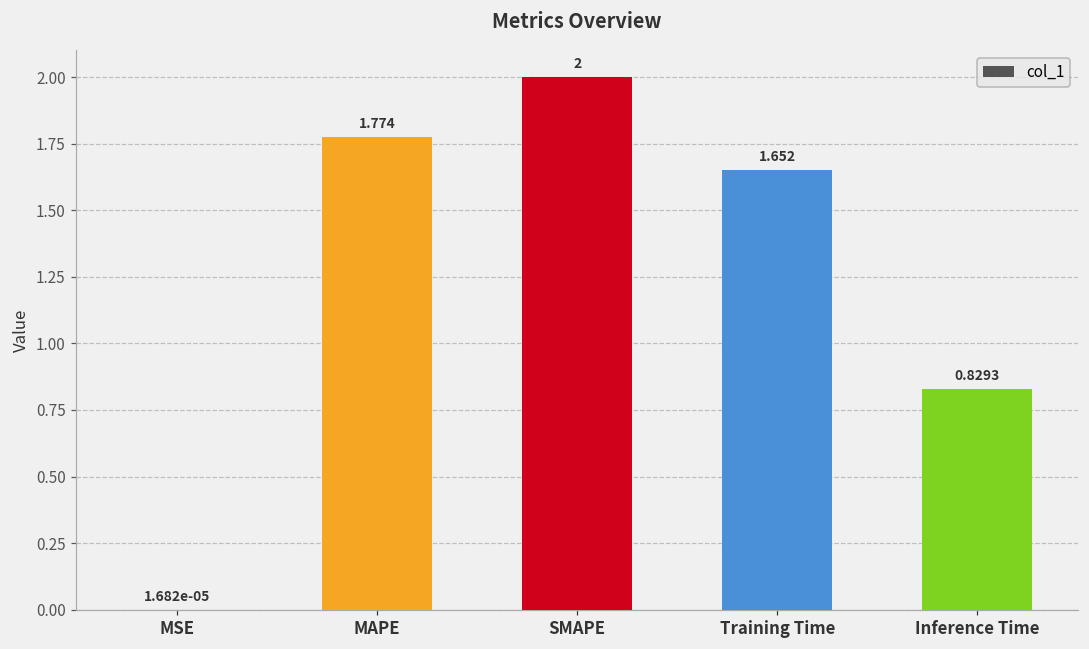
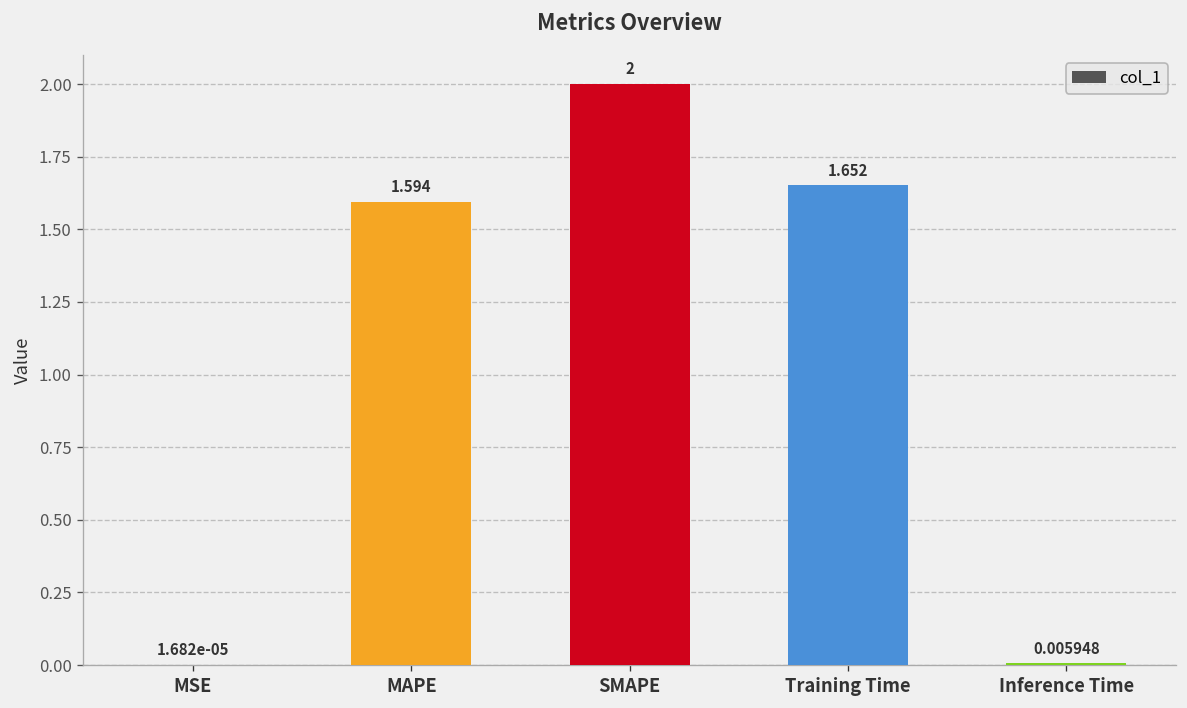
  {
    "MSE": "1.682e-05",
-   "MAPE": "1.774",
+   "MAPE": "1.594",
    "SMAPE": "2",
    "Training Time": "1.652",
-   "Inference Time": "0.8293"
+   "Inference Time": "0.005948"
  }
